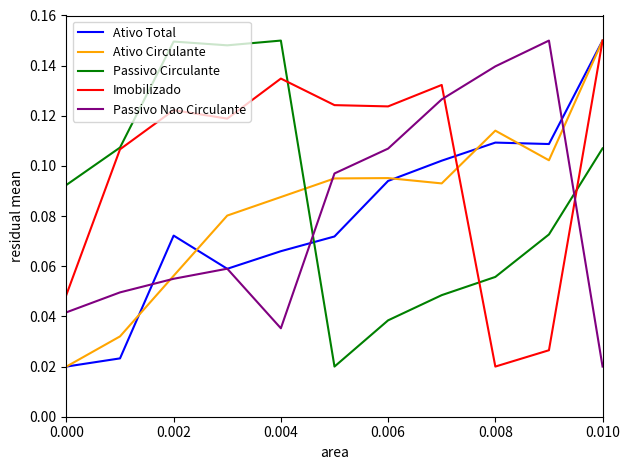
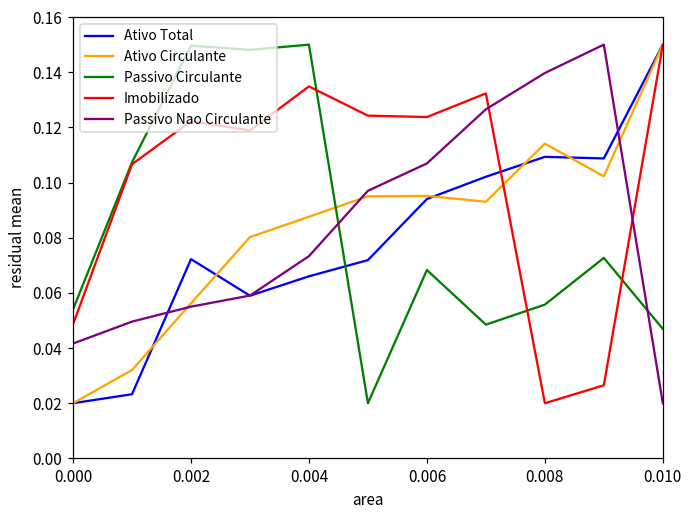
  {
    "Ativo Total": {
      "0.002": 0.072,
      "0.004": 0.066,
      "0.006": 0.094,
      "0.008": 0.109
    },
    "Ativo Circulante": {
      "0.002": 0.056,
      "0.004": 0.088,
      "0.006": 0.095,
      "0.008": 0.114
    },
    "Passivo Circulante": {
-     "0.000": 0.092,
+     "0.000": 0.054,
      "0.004": 0.150,
-     "0.006": 0.038,
+     "0.006": 0.068,
      "0.008": 0.056,
-     "0.010": 0.107
+     "0.010": 0.047
    },
    "Imobilizado": {
      "0.000": 0.049,
      "0.004": 0.135,
      "0.006": 0.124,
      "0.008": 0.020
    },
    "Passivo Nao Circulante": {
      "0.000": 0.042,
      "0.002": 0.055,
-     "0.004": 0.035,
+     "0.004": 0.073,
      "0.006": 0.107,
      "0.008": 0.140,
      "0.010": 0.020
    }
  }
